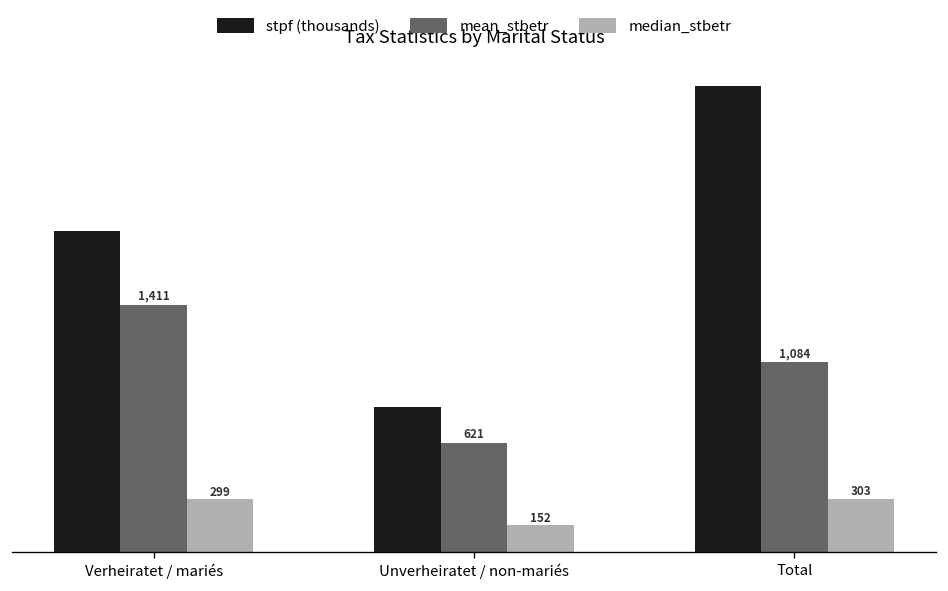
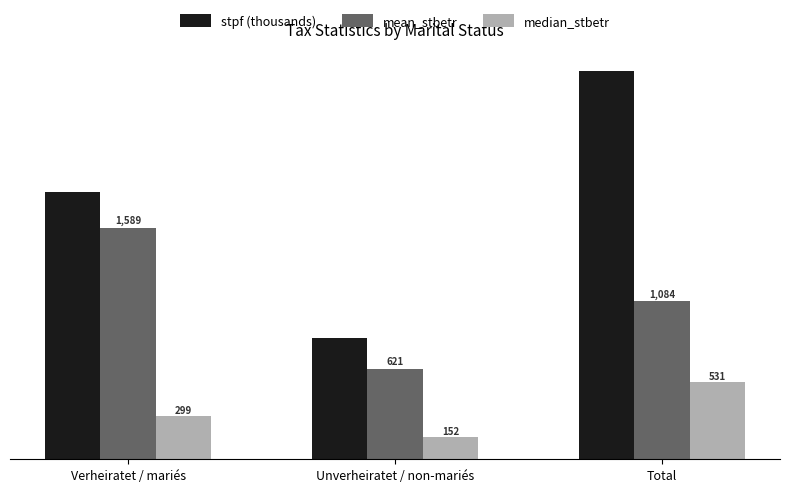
  {
    "mean_stbetr": {
-     "Verheiratet / mariés": "1,411",
+     "Verheiratet / mariés": "1,589",
      "Unverheiratet / non-mariés": "621",
      "Total": "1,084"
    },
    "median_stbetr": {
      "Verheiratet / mariés": "299",
      "Unverheiratet / non-mariés": "152",
-     "Total": "303"
+     "Total": "531"
    }
  }
